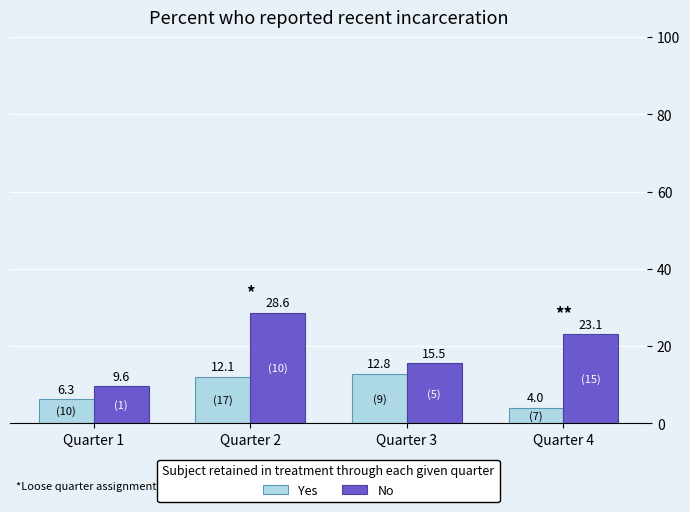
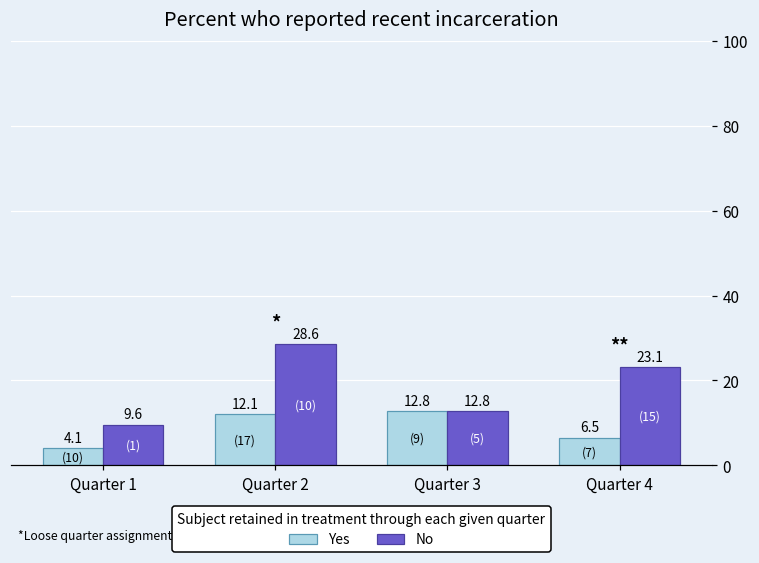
  {
    "Yes": {
-     "Quarter 1": 6.3,
+     "Quarter 1": 4.1,
      "Quarter 2": 12.1,
      "Quarter 3": 12.8,
-     "Quarter 4": 4.0
+     "Quarter 4": 6.5
    },
    "No": {
      "Quarter 1": 9.6,
      "Quarter 2": 28.6,
-     "Quarter 3": 15.5,
+     "Quarter 3": 12.8,
      "Quarter 4": 23.1
    }
  }
